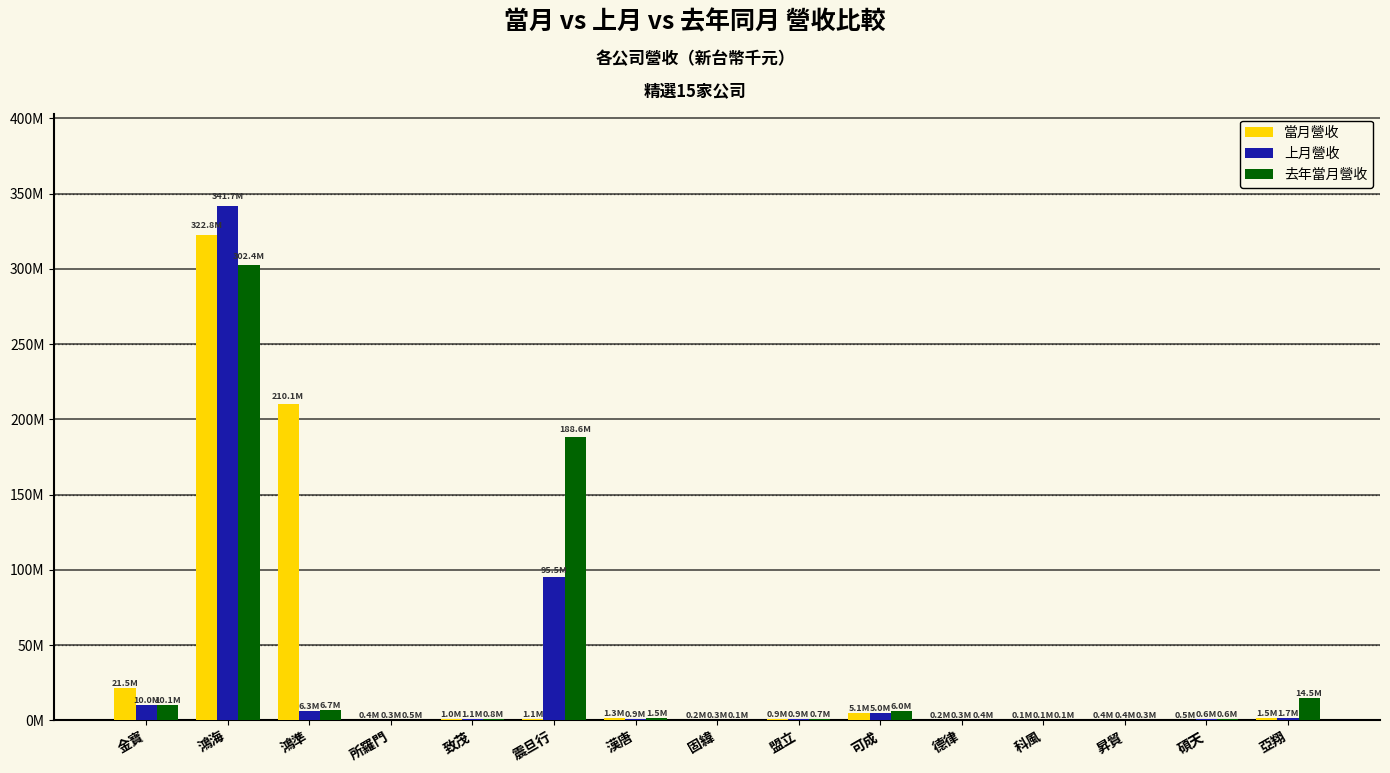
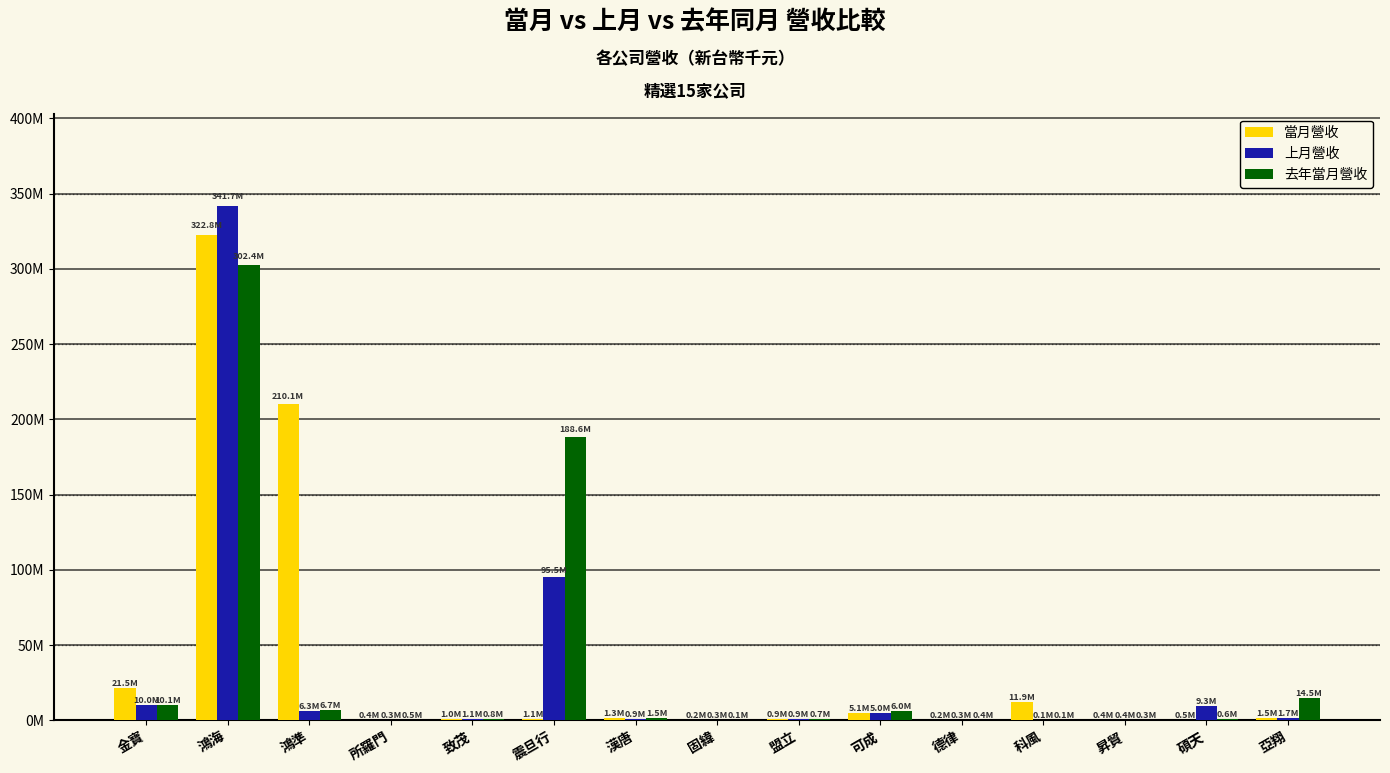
  {
    "當月營收": {
      "金寶": "21.5M",
      "鴻海": "322.8M",
      "鴻準": "210.1M",
      "所羅門": "0.4M",
      "致茂": "1.0M",
      "震旦行": "1.1M",
      "漢唐": "1.3M",
      "固緯": "0.2M",
      "盟立": "0.9M",
      "可成": "5.1M",
      "德律": "0.2M",
-     "科風": "0.1M",
+     "科風": "11.9M",
      "昇貿": "0.4M",
      "碩天": "0.5M",
      "亞翔": "1.5M"
    },
    "上月營收": {
      "鴻海": "341.7M",
      "鴻準": "6.3M",
      "所羅門": "0.3M",
      "致茂": "1.1M",
      "震旦行": "95.5M",
      "漢唐": "0.9M",
      "固緯": "0.3M",
      "盟立": "0.9M",
      "可成": "5.0M",
      "德律": "0.3M",
      "科風": "0.1M",
      "昇貿": "0.4M",
-     "碩天": "0.6M",
+     "碩天": "9.3M",
      "亞翔": "1.7M"
    },
    "去年當月營收": {
      "鴻海": "302.4M",
      "鴻準": "6.7M",
      "所羅門": "0.5M",
      "致茂": "0.8M",
      "震旦行": "188.6M",
      "漢唐": "1.5M",
      "固緯": "0.1M",
      "盟立": "0.7M",
      "可成": "6.0M",
      "德律": "0.4M",
      "科風": "0.1M",
      "昇貿": "0.3M",
      "碩天": "0.6M",
      "亞翔": "14.5M"
    }
  }
